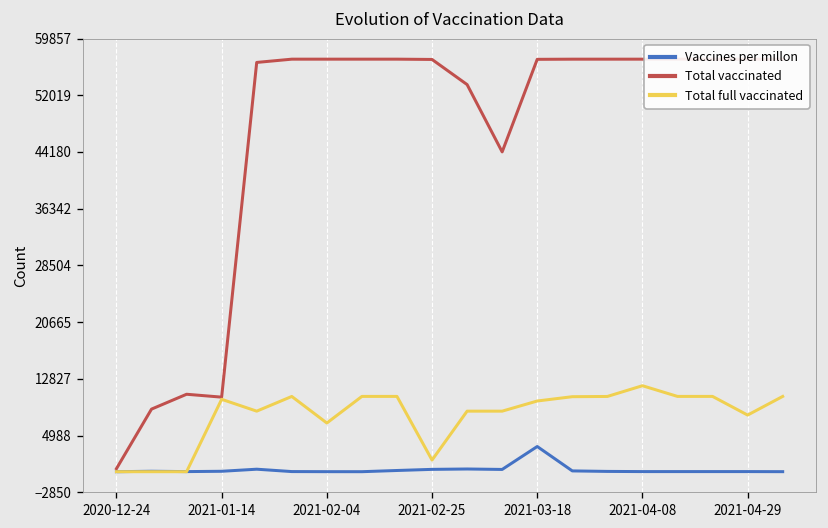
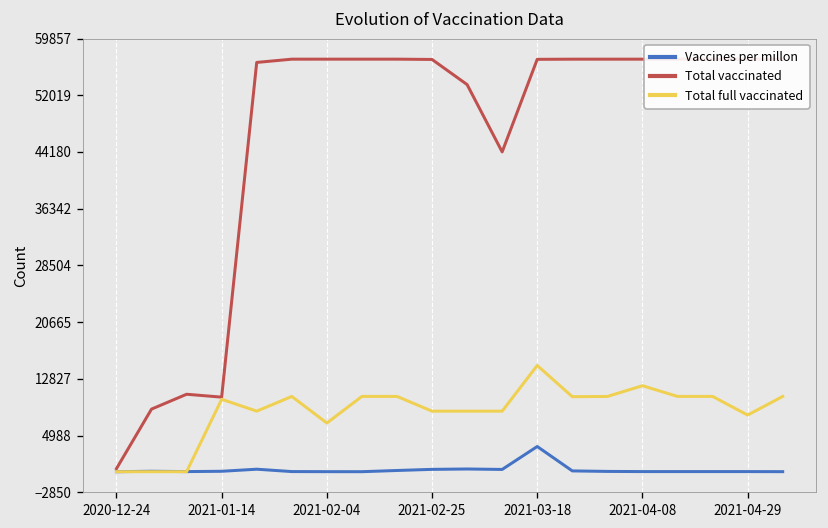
  {
    "Vaccines per millon": {
      "2021-01-14": 0,
      "2021-02-04": 0,
      "2021-02-25": 0,
      "2021-03-18": 3000,
      "2021-04-08": 0,
      "2021-04-29": 0
    },
    "Total vaccinated": {
      "2021-02-04": 57000,
      "2021-02-25": 57000,
      "2021-03-18": 57000,
      "2021-04-08": 57000
    },
    "Total full vaccinated": {
      "2021-02-04": 7000,
-     "2021-02-25": 2000,
-     "2021-03-18": 10000,
+     "2021-02-25": 8000,
+     "2021-03-18": 15000,
      "2021-04-08": 12000,
      "2021-04-29": 8000
    }
  }
